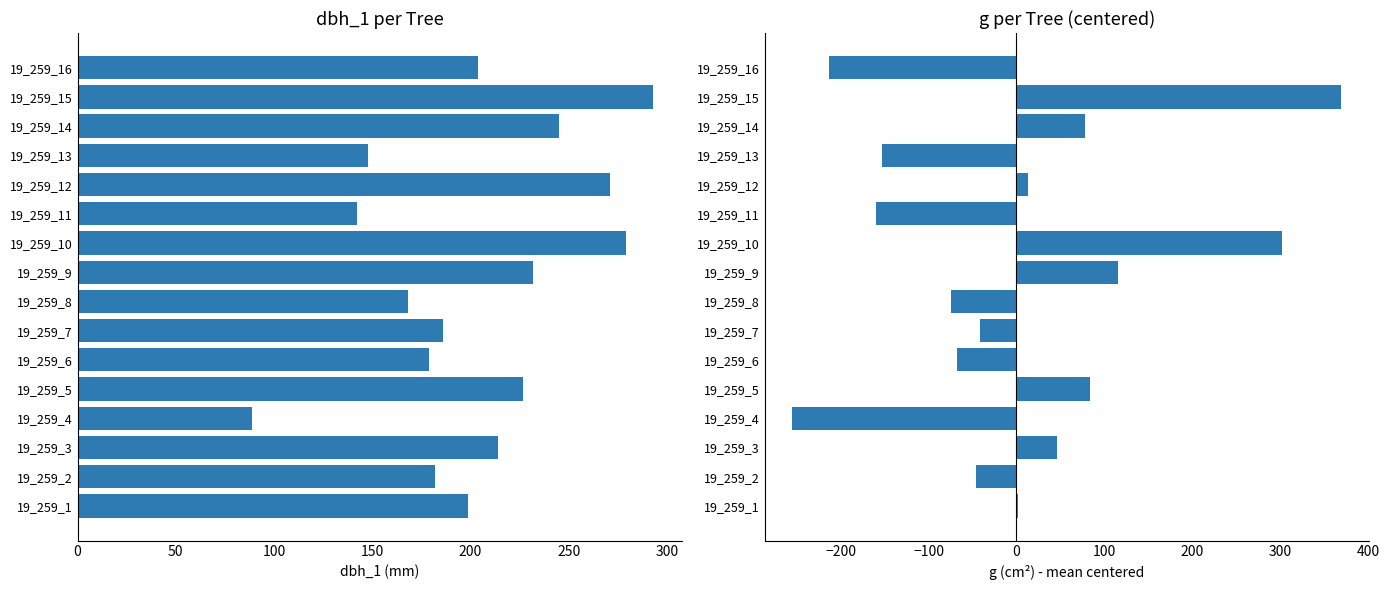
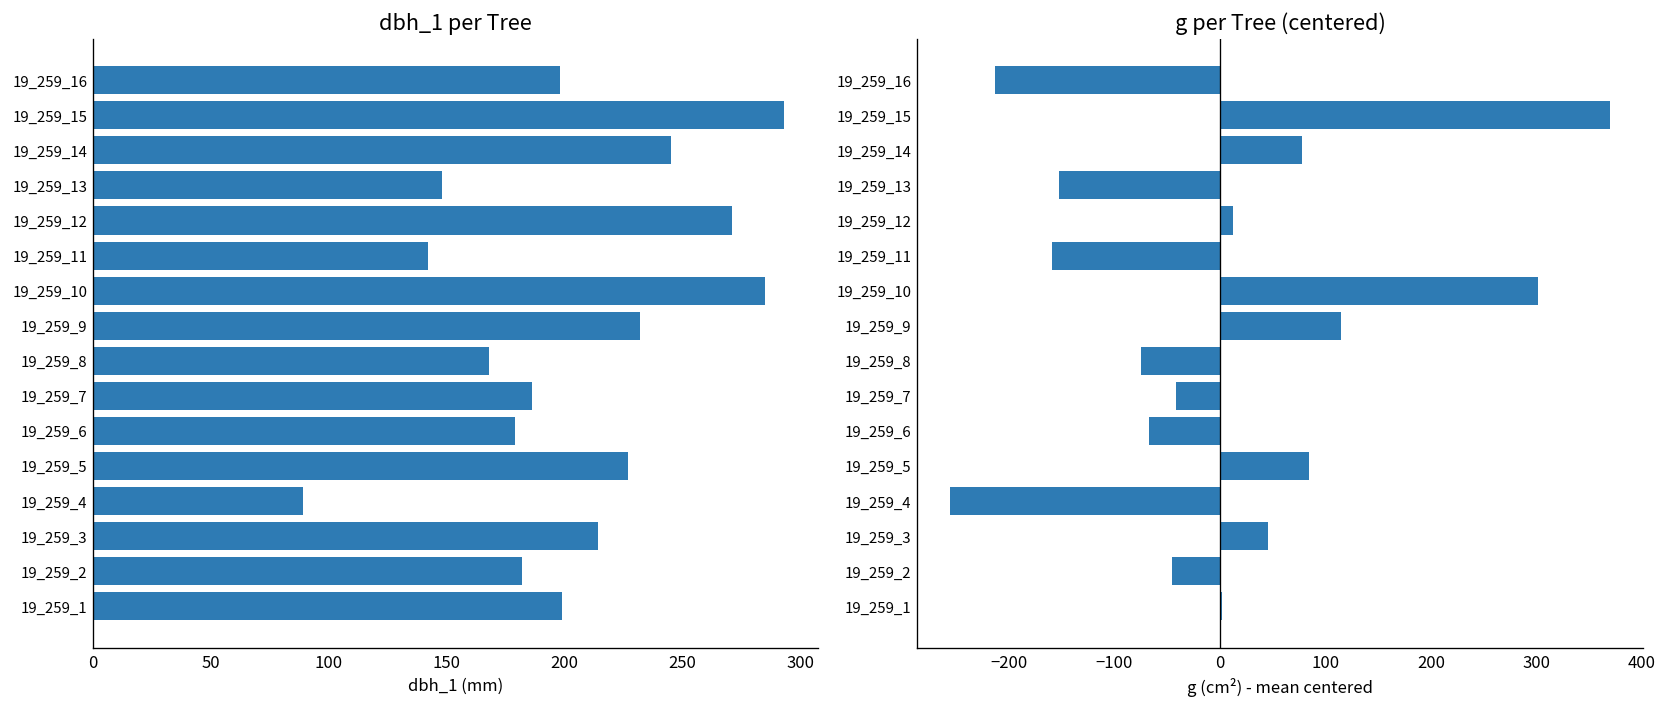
  {
    "dbh_1 per Tree": {
-     "19_259_16": 204,
+     "19_259_16": 198,
      "19_259_15": 293,
      "19_259_14": 245,
      "19_259_13": 148,
      "19_259_12": 271,
      "19_259_11": 142,
-     "19_259_10": 279,
+     "19_259_10": 285,
      "19_259_9": 232,
      "19_259_8": 168,
      "19_259_7": 186,
      "19_259_6": 179,
      "19_259_5": 227,
      "19_259_4": 89,
      "19_259_3": 214,
      "19_259_2": 182,
      "19_259_1": 199
    },
    "g per Tree (centered)": {
      "19_259_16": -210,
      "19_259_15": 370,
      "19_259_14": 80,
      "19_259_13": -150,
      "19_259_12": 10,
      "19_259_11": -160,
      "19_259_10": 300,
      "19_259_9": 110,
      "19_259_8": -70,
      "19_259_7": -40,
      "19_259_6": -70,
      "19_259_5": 80,
      "19_259_4": -260,
      "19_259_3": 50,
      "19_259_2": -50
    }
  }
